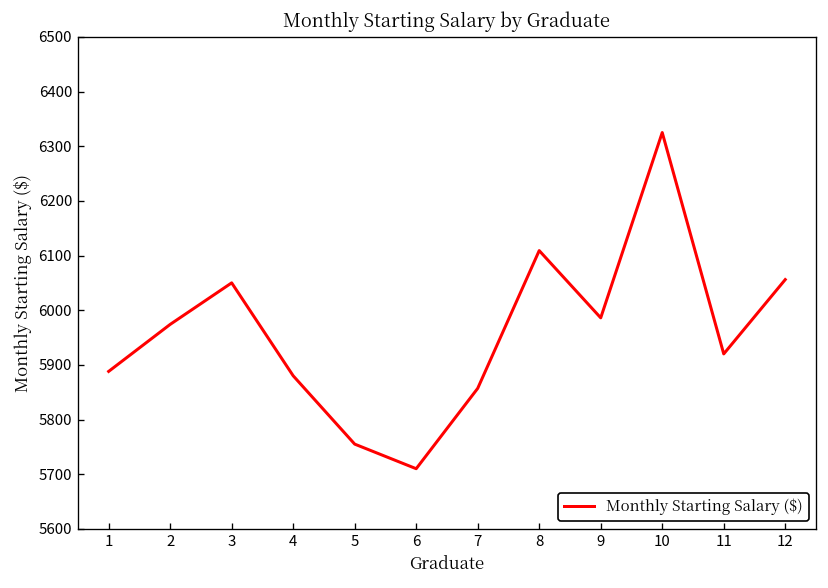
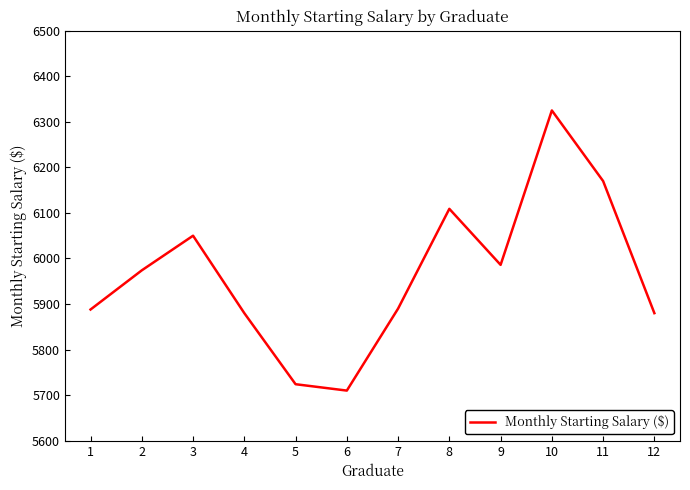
  {
    "1": 5890,
    "2": 5970,
    "3": 6050,
    "4": 5880,
-   "5": 5760,
+   "5": 5720,
    "6": 5710,
-   "7": 5860,
+   "7": 5890,
    "8": 6110,
    "9": 5990,
    "10": 6330,
-   "11": 5920,
-   "12": 6060
+   "11": 6170,
+   "12": 5880
  }
